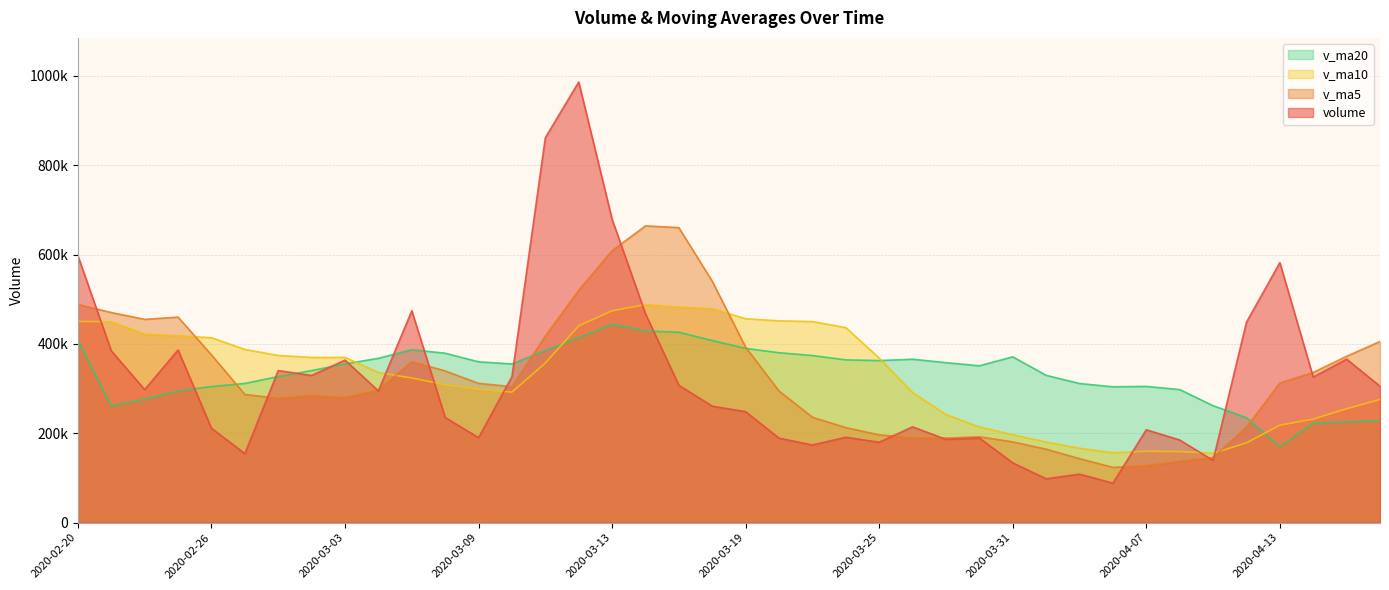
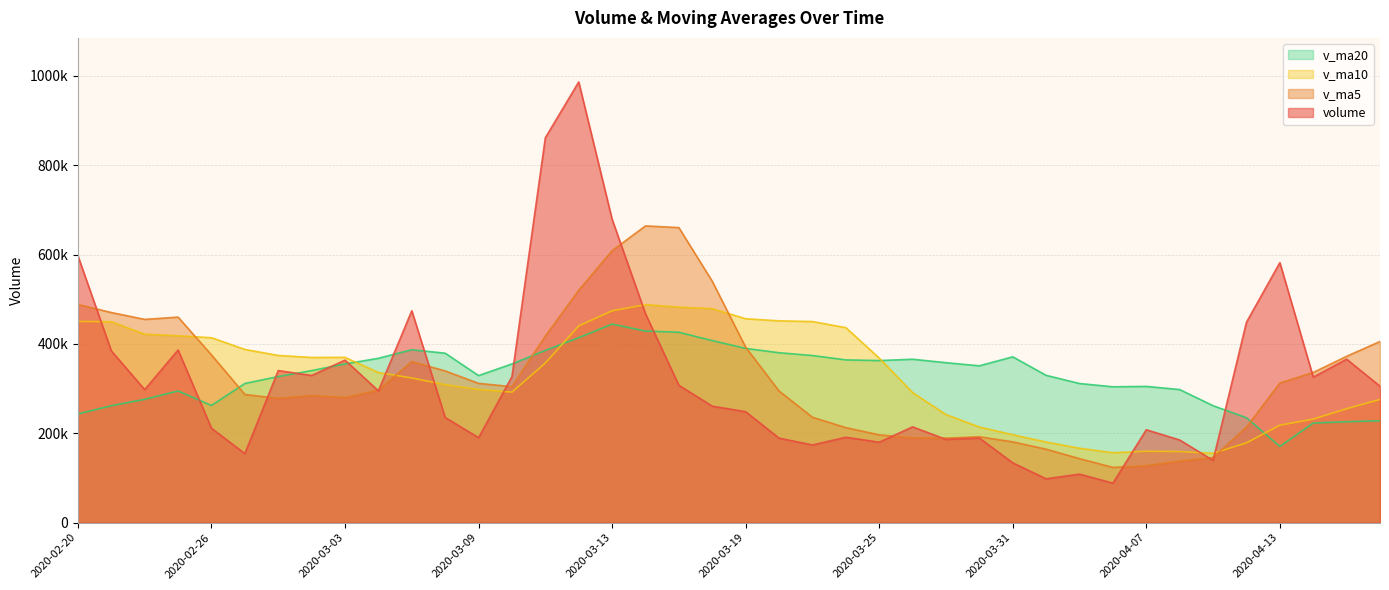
  {
    "v_ma20": {
-     "2020-02-20": 410000,
-     "2020-02-26": 300000,
+     "2020-02-20": 240000,
+     "2020-02-26": 260000,
      "2020-03-03": 360000,
-     "2020-03-09": 360000,
+     "2020-03-09": 330000,
      "2020-03-13": 440000,
      "2020-03-31": 370000,
      "2020-04-07": 300000,
      "2020-04-13": 170000
    }
  }
